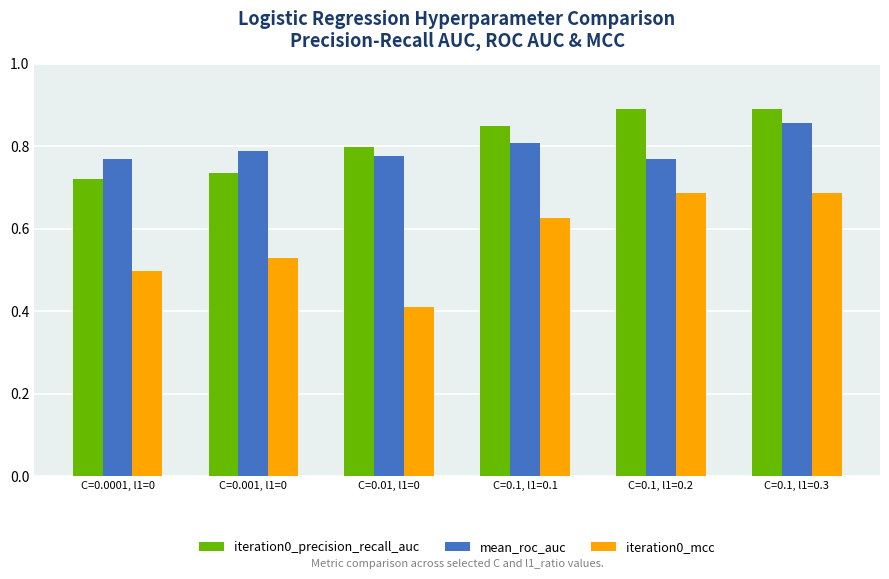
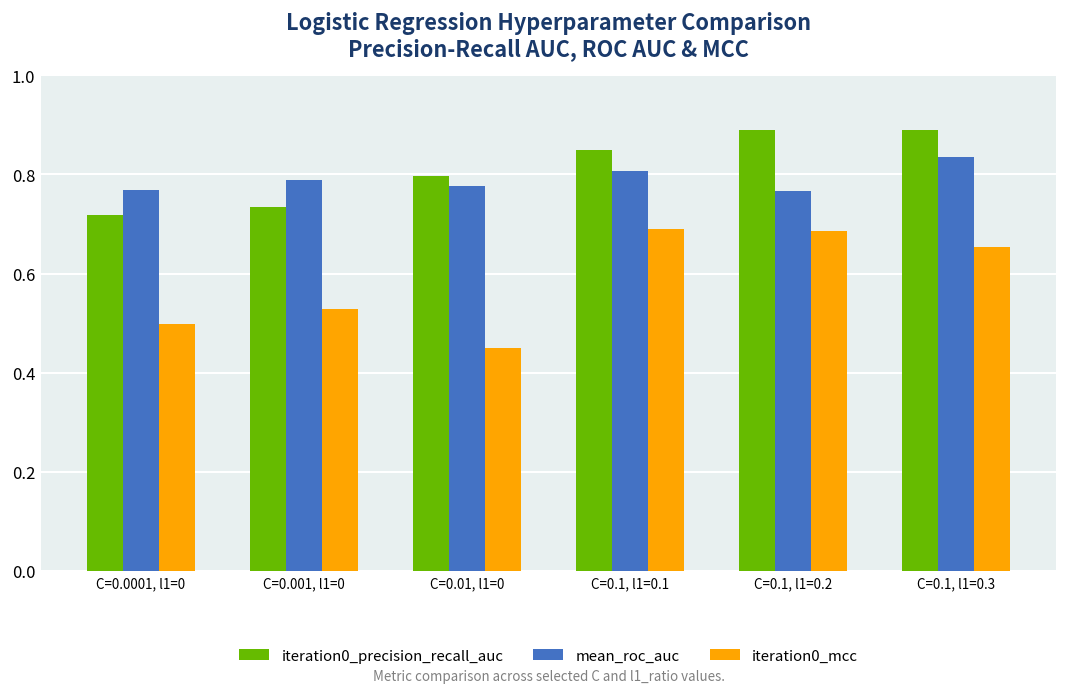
  {
    "iteration0_precision_recall_auc": {
      "C=0.0001, l1=0": 0.72,
      "C=0.001, l1=0": 0.73,
      "C=0.01, l1=0": 0.80,
      "C=0.1, l1=0.1": 0.85,
      "C=0.1, l1=0.2": 0.89,
      "C=0.1, l1=0.3": 0.89
    },
    "mean_roc_auc": {
      "C=0.0001, l1=0": 0.77,
      "C=0.001, l1=0": 0.79,
      "C=0.01, l1=0": 0.78,
      "C=0.1, l1=0.1": 0.81,
      "C=0.1, l1=0.2": 0.77,
-     "C=0.1, l1=0.3": 0.86
+     "C=0.1, l1=0.3": 0.84
    },
    "iteration0_mcc": {
      "C=0.0001, l1=0": 0.50,
      "C=0.001, l1=0": 0.53,
-     "C=0.01, l1=0": 0.41,
-     "C=0.1, l1=0.1": 0.63,
+     "C=0.01, l1=0": 0.45,
+     "C=0.1, l1=0.1": 0.69,
      "C=0.1, l1=0.2": 0.69,
-     "C=0.1, l1=0.3": 0.69
+     "C=0.1, l1=0.3": 0.65
    }
  }
